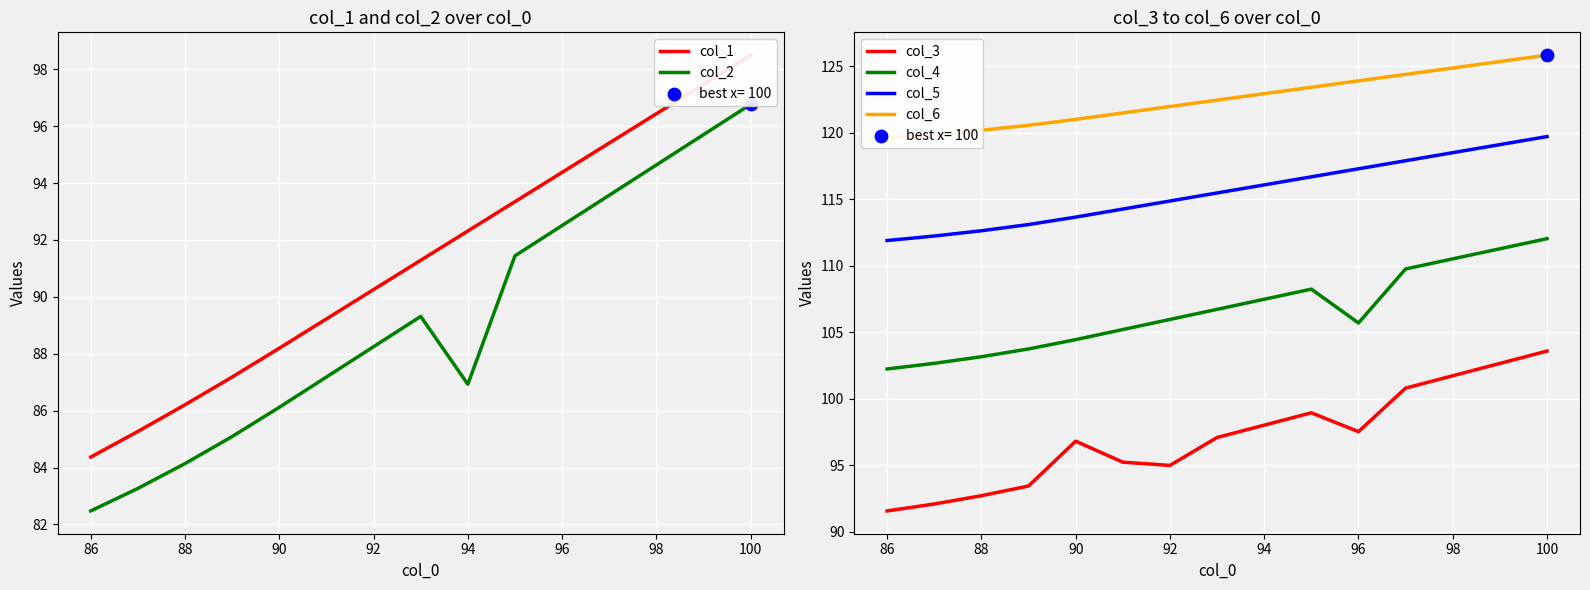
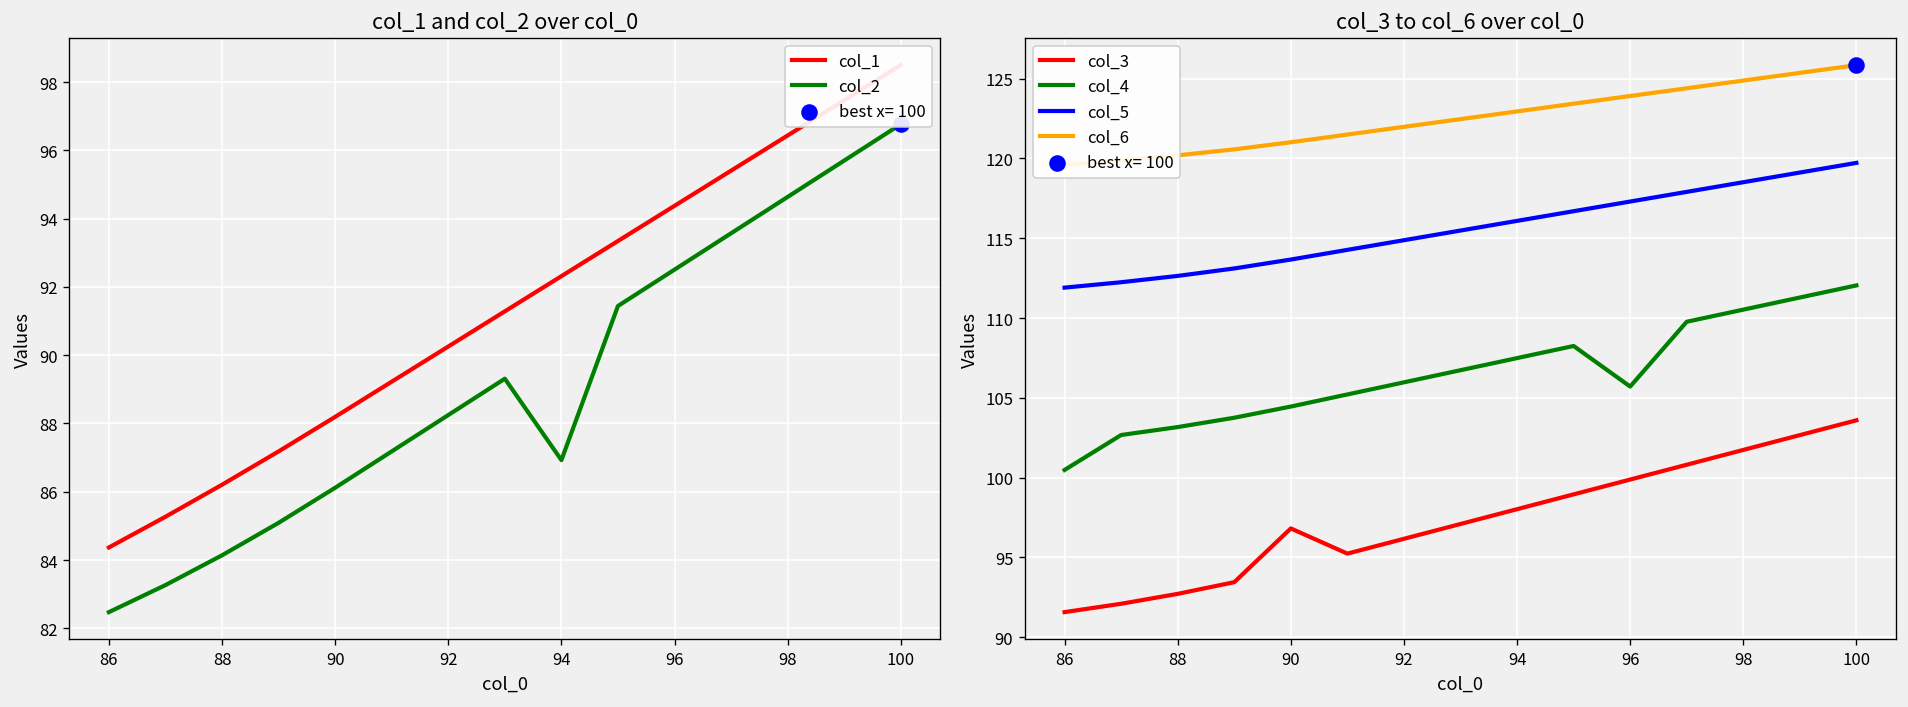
  {
    "col_1 and col_2 over col_0": {
      "col_1": {
        "86": 84.4,
        "88": 86.2,
        "90": 88.2,
        "92": 90.3,
        "94": 92.3,
        "96": 94.4,
        "98": 96.4
      },
      "col_2": {
        "86": 82.5,
        "88": 84.1,
        "90": 86.1,
        "92": 88.2,
        "94": 86.9,
        "96": 92.5,
        "98": 94.6
      }
    },
    "col_3 to col_6 over col_0": {
      "col_3": {
        "86": 91.6,
        "88": 92.7,
        "90": 96.8,
-       "92": 95.0,
+       "92": 96.2,
        "94": 98.0,
-       "96": 97.5,
+       "96": 99.9,
        "98": 101.7,
        "100": 103.6
      },
      "col_4": {
-       "86": 102.3,
+       "86": 100.5,
        "88": 103.2,
        "90": 104.5,
        "92": 106.0,
        "94": 107.5,
        "96": 105.7,
        "98": 110.5,
        "100": 112.0
      },
      "col_6": {
        "90": 121.0,
        "92": 122.0,
        "94": 122.9,
        "96": 123.9,
        "98": 124.9
      }
    }
  }
